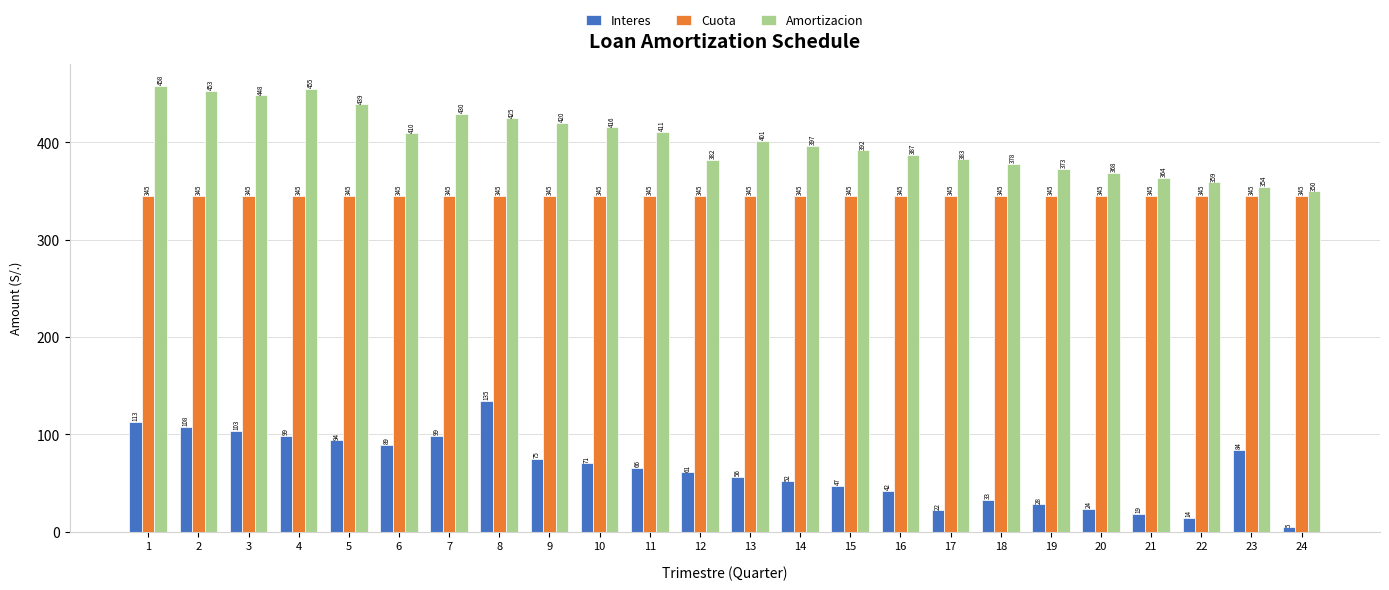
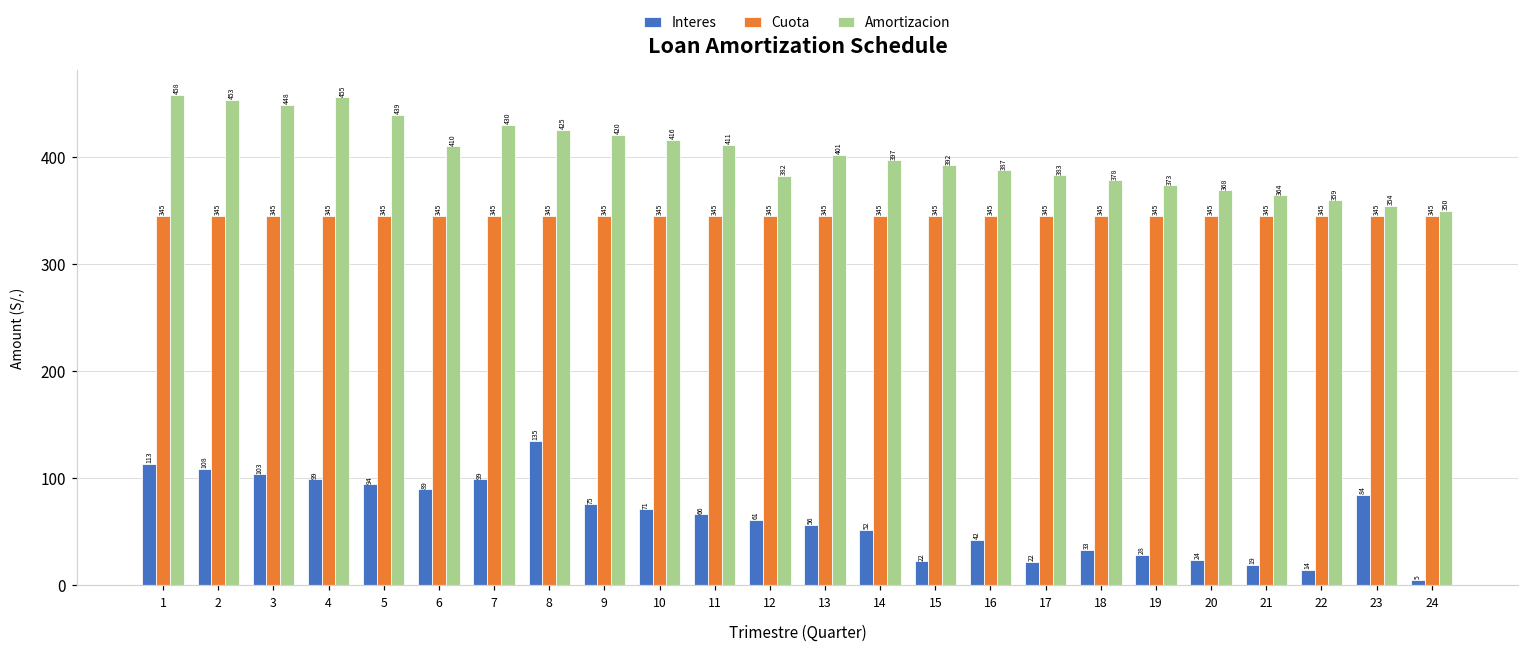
  {
    "Interes": {
      "1": 113,
      "2": 108,
      "3": 103,
      "4": 99,
      "5": 94,
      "6": 89,
      "7": 99,
      "8": 135,
      "9": 75,
      "10": 71,
      "11": 66,
      "12": 61,
      "13": 56,
      "14": 52,
-     "15": 47,
+     "15": 22,
      "16": 42,
      "17": 22,
      "18": 33,
      "19": 28,
      "20": 24,
      "21": 19,
      "22": 14,
      "23": 84,
      "24": 5
    },
    "Cuota": {
      "1": 345,
      "2": 345,
      "3": 345,
      "4": 345,
      "5": 345,
      "6": 345,
      "7": 345,
      "8": 345,
      "9": 345,
      "10": 345,
      "11": 345,
      "12": 345,
      "13": 345,
      "14": 345,
      "15": 345,
      "16": 345,
      "17": 345,
      "18": 345,
      "19": 345,
      "20": 345,
      "21": 345,
      "22": 345,
      "23": 345,
      "24": 345
    },
    "Amortizacion": {
      "1": 458,
      "2": 453,
      "3": 448,
      "4": 455,
      "5": 439,
      "6": 410,
      "7": 430,
      "8": 425,
      "9": 420,
      "10": 416,
      "11": 411,
      "12": 382,
      "13": 401,
      "14": 397,
      "15": 392,
      "16": 387,
      "17": 383,
      "18": 378,
      "19": 373,
      "20": 368,
      "21": 364,
      "22": 359,
      "23": 354,
      "24": 350
    }
  }
